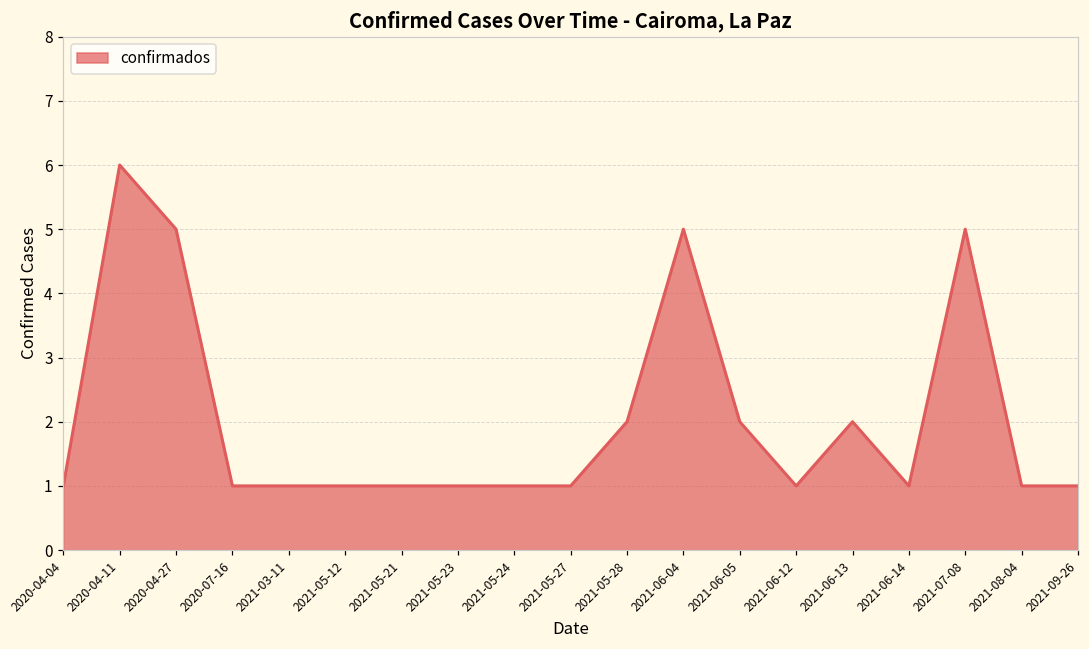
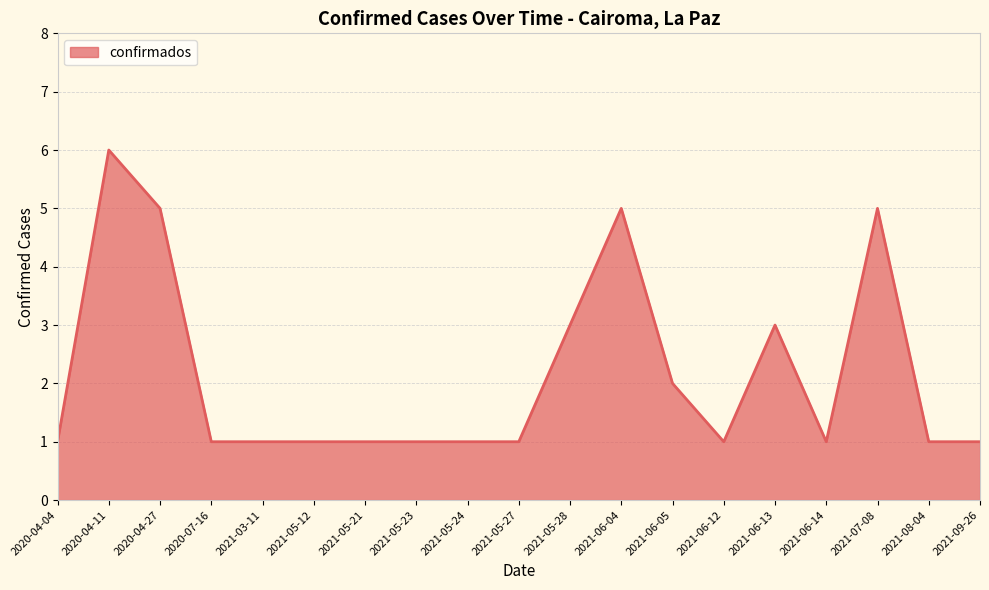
  {
    "2020-04-04": 1,
    "2020-04-11": 6,
    "2020-04-27": 5,
    "2020-07-16": 1,
    "2021-03-11": 1,
    "2021-05-12": 1,
    "2021-05-21": 1,
    "2021-05-23": 1,
    "2021-05-24": 1,
    "2021-05-27": 1,
-   "2021-05-28": 2,
+   "2021-05-28": 3,
    "2021-06-04": 5,
    "2021-06-05": 2,
    "2021-06-12": 1,
-   "2021-06-13": 2,
+   "2021-06-13": 3,
    "2021-06-14": 1,
    "2021-07-08": 5,
    "2021-08-04": 1,
    "2021-09-26": 1
  }
